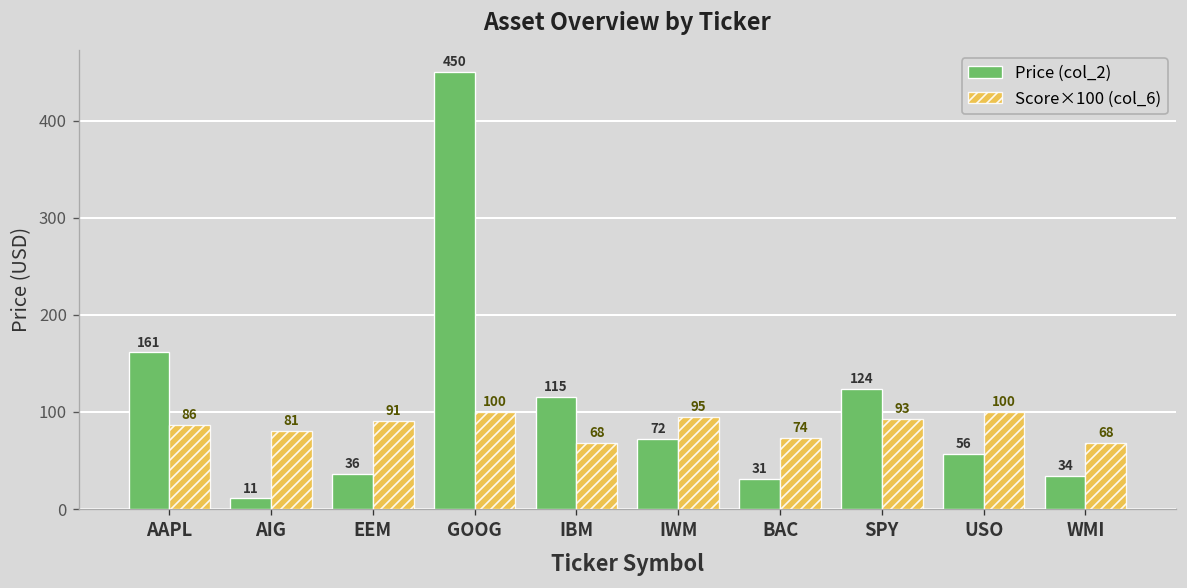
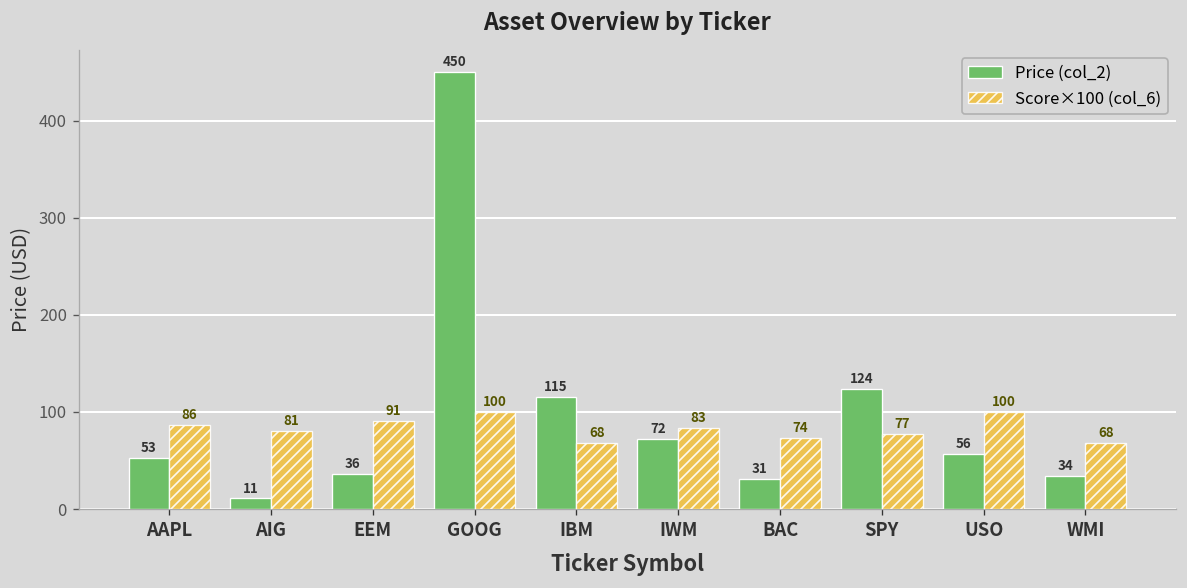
  {
    "Price (col_2)": {
-     "AAPL": 161,
+     "AAPL": 53,
      "AIG": 11,
      "EEM": 36,
      "GOOG": 450,
      "IBM": 115,
      "IWM": 72,
      "BAC": 31,
      "SPY": 124,
      "USO": 56,
      "WMI": 34
    },
    "Score×100 (col_6)": {
      "AAPL": 86,
      "AIG": 81,
      "EEM": 91,
      "GOOG": 100,
      "IBM": 68,
-     "IWM": 95,
+     "IWM": 83,
      "BAC": 74,
-     "SPY": 93,
+     "SPY": 77,
      "USO": 100,
      "WMI": 68
    }
  }
